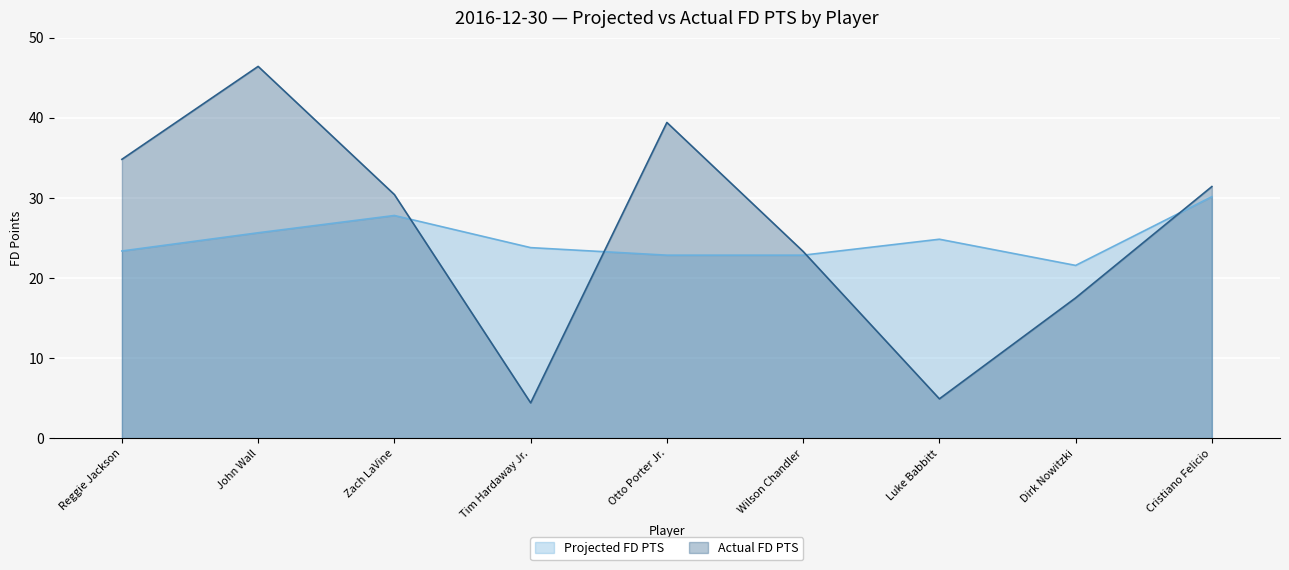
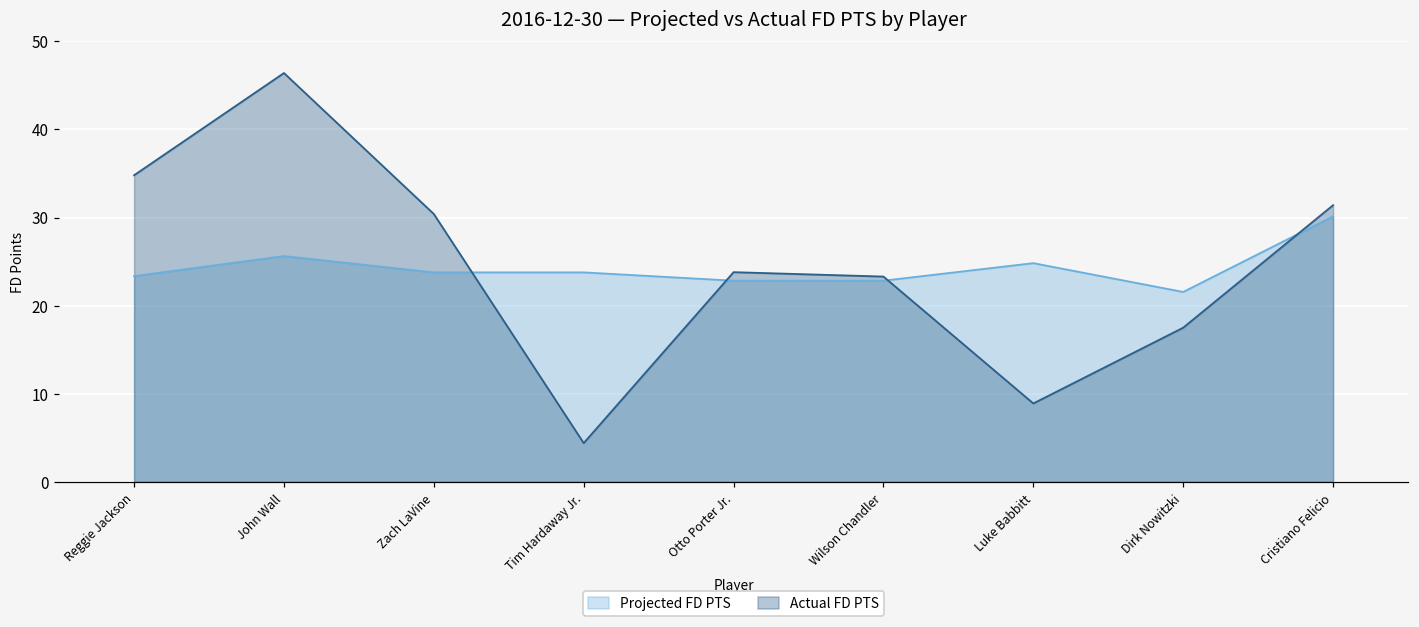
  {
    "Projected FD PTS": {
      "Reggie Jackson": 23,
      "John Wall": 26,
-     "Zach LaVine": 28,
+     "Zach LaVine": 24,
      "Tim Hardaway Jr.": 24,
      "Otto Porter Jr.": 23,
      "Wilson Chandler": 23,
      "Luke Babbitt": 25,
      "Dirk Nowitzki": 22,
      "Cristiano Felicio": 30
    },
    "Actual FD PTS": {
      "Reggie Jackson": 35,
      "John Wall": 46,
      "Zach LaVine": 30,
      "Tim Hardaway Jr.": 4,
-     "Otto Porter Jr.": 39,
+     "Otto Porter Jr.": 24,
      "Wilson Chandler": 23,
-     "Luke Babbitt": 5,
+     "Luke Babbitt": 9,
      "Dirk Nowitzki": 18,
      "Cristiano Felicio": 31
    }
  }
